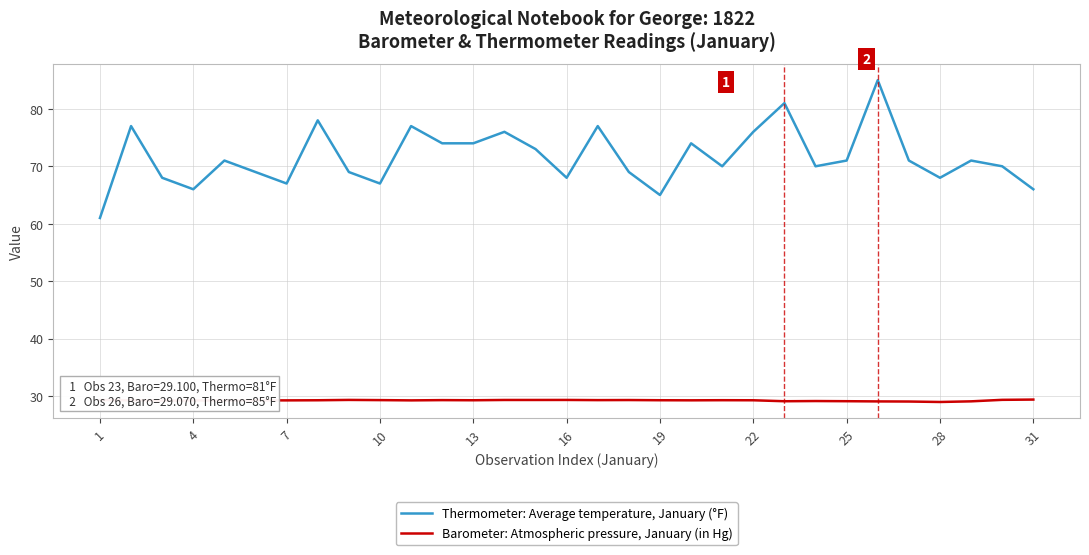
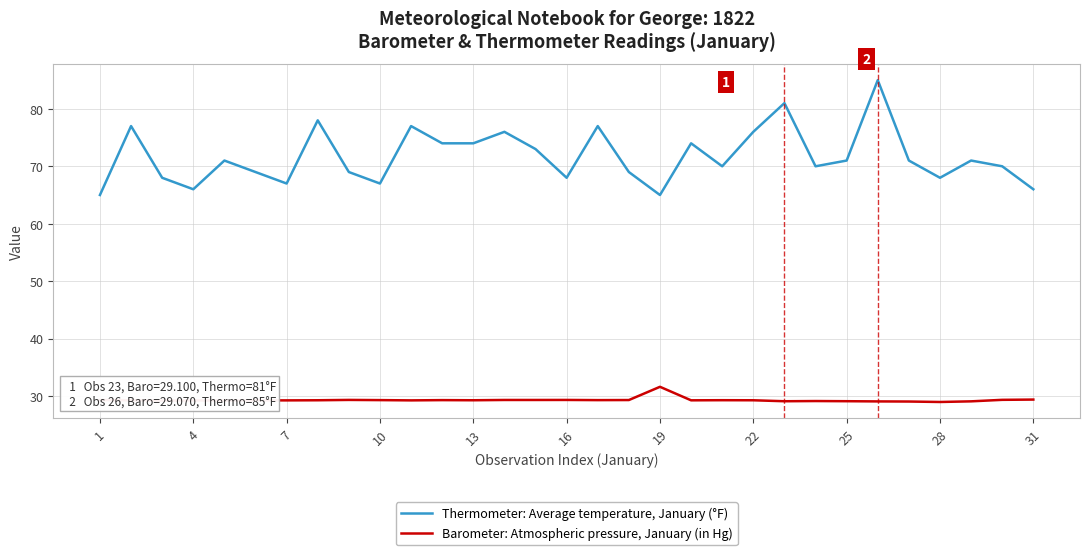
  {
    "Thermometer: Average temperature, January (°F)": {
-     "1": 61,
+     "1": 65,
      "4": 66,
      "7": 67,
      "10": 67,
      "13": 74,
      "16": 68,
      "19": 65,
      "22": 76,
      "25": 71,
      "28": 68,
      "31": 66
    },
    "Barometer: Atmospheric pressure, January (in Hg)": {
      "7": 29,
      "10": 29,
      "13": 29,
      "16": 29,
-     "19": 29,
+     "19": 32,
      "22": 29,
      "25": 29,
      "28": 29,
      "31": 29
    }
  }
